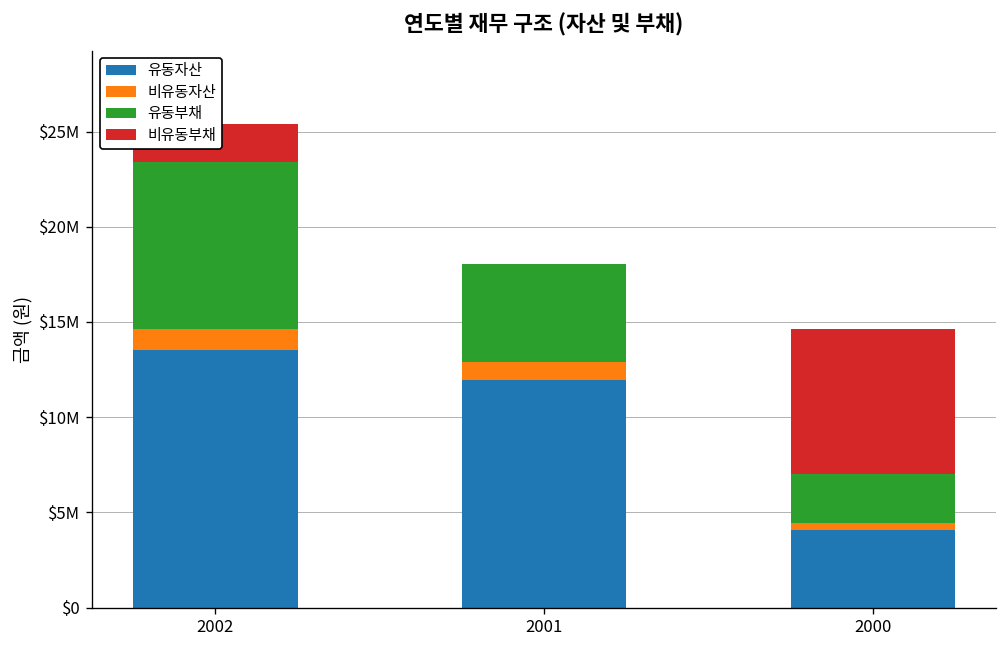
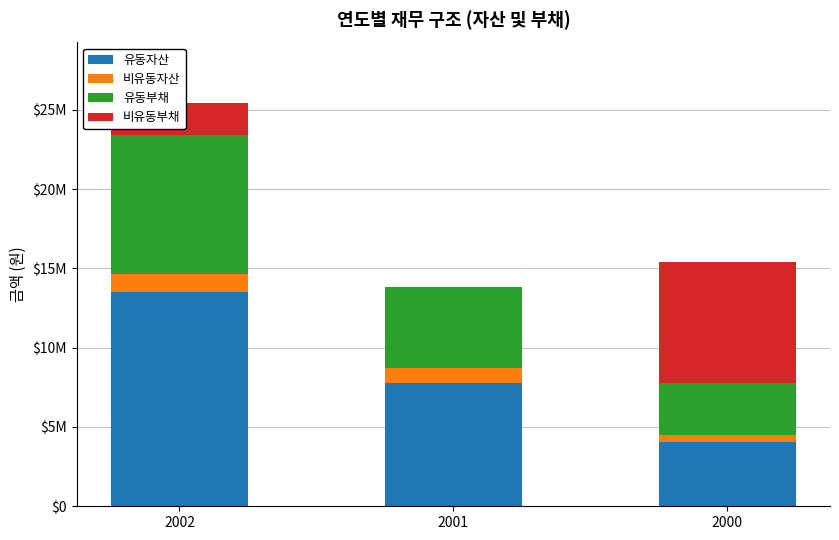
  {
    "유동자산": {
      "2002": "$13500000",
-     "2001": "$12000000",
+     "2001": "$7700000",
      "2000": "$4100000"
    },
    "비유동자산": {
      "2002": "$1100000",
      "2001": "$900000",
      "2000": "$400000"
    },
    "유동부채": {
      "2002": "$8800000",
      "2001": "$5100000",
-     "2000": "$2600000"
+     "2000": "$3300000"
    },
    "비유동부채": {
      "2000": "$7600000"
    }
  }
